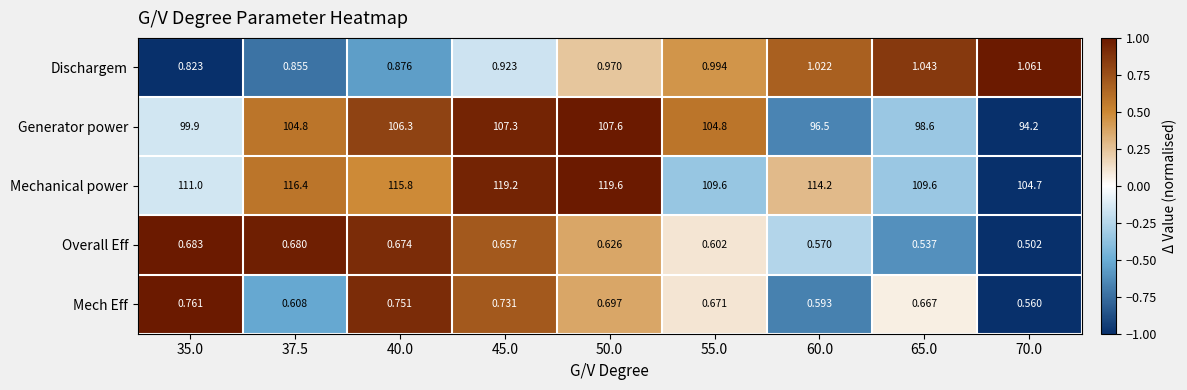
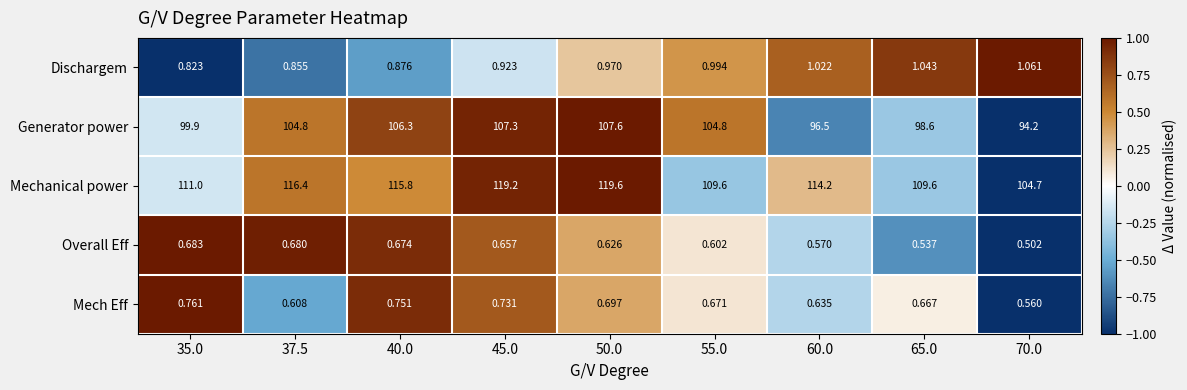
  {
    "Dischargem": {
      "35.0": 0.823,
      "37.5": 0.855,
      "40.0": 0.876,
      "45.0": 0.923,
      "50.0": 0.970,
      "55.0": 0.994,
      "60.0": 1.022,
      "65.0": 1.043,
      "70.0": 1.061
    },
    "Generator power": {
      "35.0": 99.9,
      "37.5": 104.8,
      "40.0": 106.3,
      "45.0": 107.3,
      "50.0": 107.6,
      "55.0": 104.8,
      "60.0": 96.5,
      "65.0": 98.6,
      "70.0": 94.2
    },
    "Mechanical power": {
      "35.0": 111.0,
      "37.5": 116.4,
      "40.0": 115.8,
      "45.0": 119.2,
      "50.0": 119.6,
      "55.0": 109.6,
      "60.0": 114.2,
      "65.0": 109.6,
      "70.0": 104.7
    },
    "Overall Eff": {
      "35.0": 0.683,
      "37.5": 0.680,
      "40.0": 0.674,
      "45.0": 0.657,
      "50.0": 0.626,
      "55.0": 0.602,
      "60.0": 0.570,
      "65.0": 0.537,
      "70.0": 0.502
    },
    "Mech Eff": {
      "35.0": 0.761,
      "37.5": 0.608,
      "40.0": 0.751,
      "45.0": 0.731,
      "50.0": 0.697,
      "55.0": 0.671,
-     "60.0": 0.593,
+     "60.0": 0.635,
      "65.0": 0.667,
      "70.0": 0.560
    }
  }
